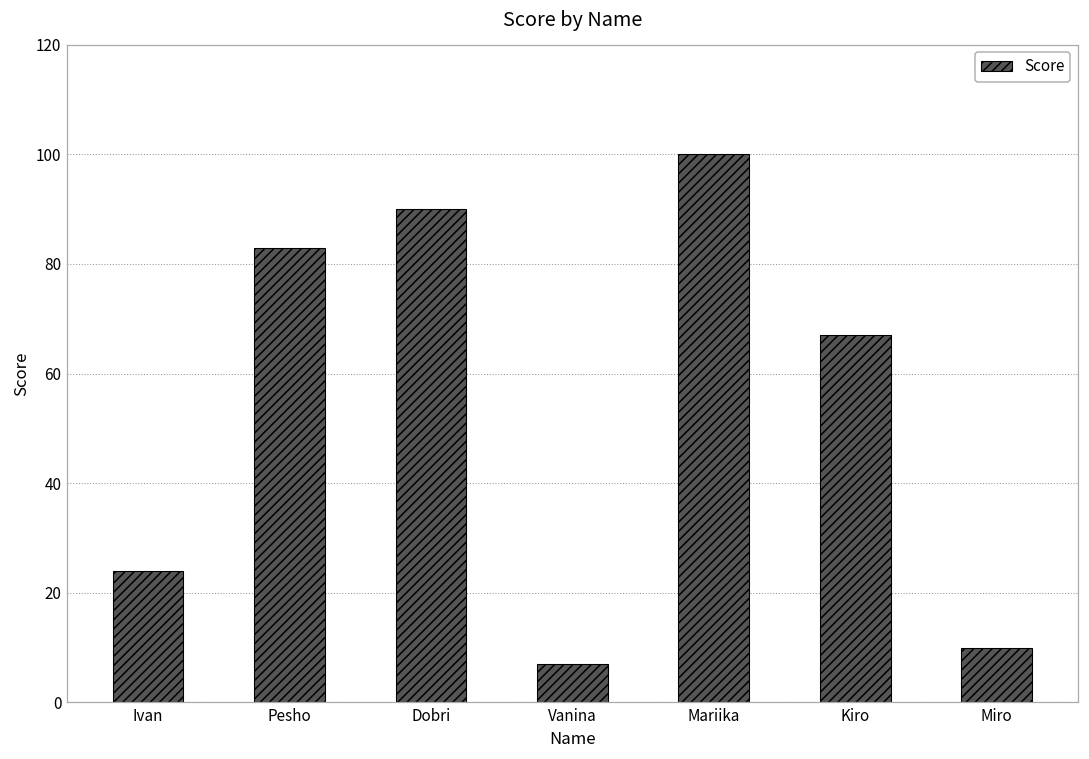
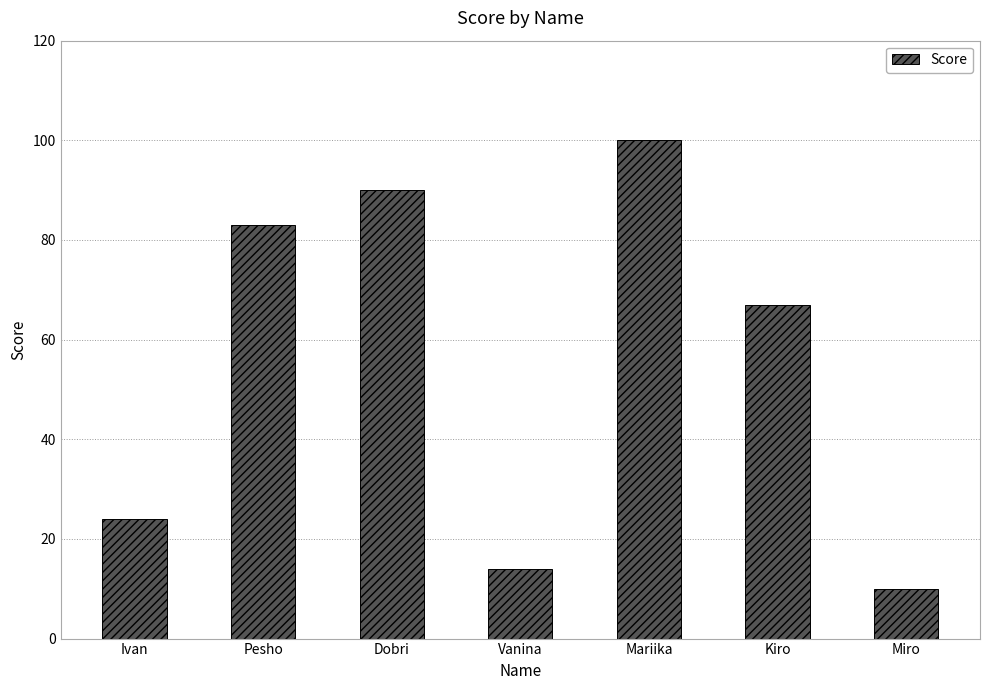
  {
    "Ivan": 24,
    "Pesho": 83,
    "Dobri": 90,
-   "Vanina": 7,
+   "Vanina": 14,
    "Mariika": 100,
    "Kiro": 67,
    "Miro": 10
  }
